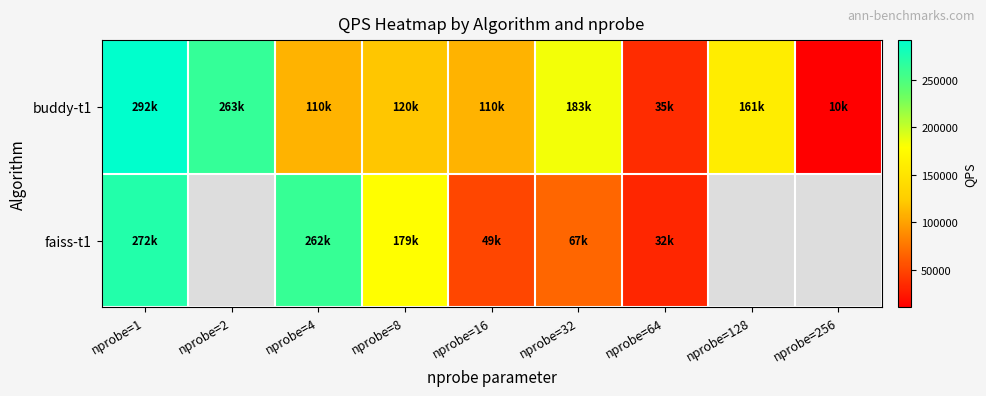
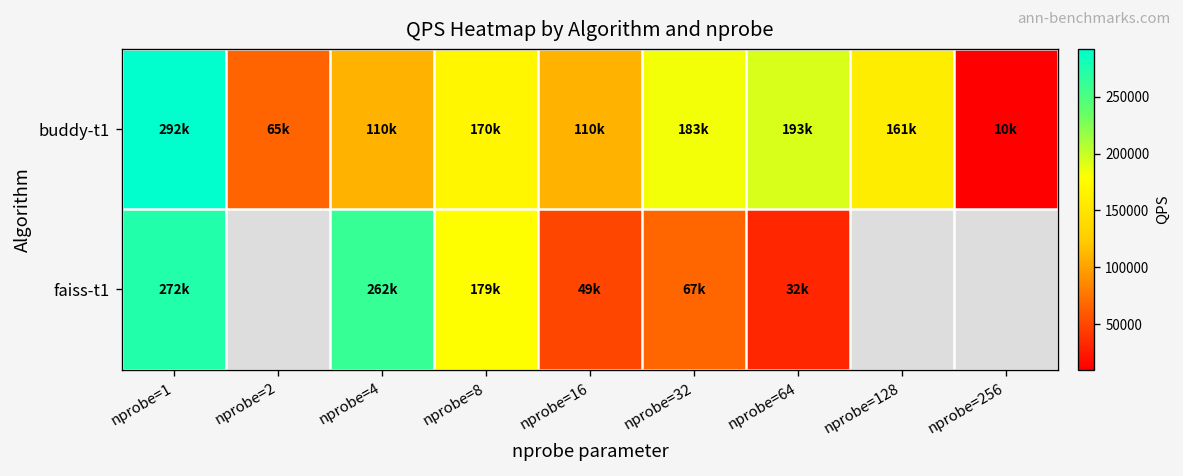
  {
    "buddy-t1": {
      "nprobe=1": "292k",
-     "nprobe=2": "263k",
+     "nprobe=2": "65k",
      "nprobe=4": "110k",
-     "nprobe=8": "120k",
+     "nprobe=8": "170k",
      "nprobe=16": "110k",
      "nprobe=32": "183k",
-     "nprobe=64": "35k",
+     "nprobe=64": "193k",
      "nprobe=128": "161k",
      "nprobe=256": "10k"
    },
    "faiss-t1": {
      "nprobe=1": "272k",
      "nprobe=4": "262k",
      "nprobe=8": "179k",
      "nprobe=16": "49k",
      "nprobe=32": "67k",
      "nprobe=64": "32k"
    }
  }
